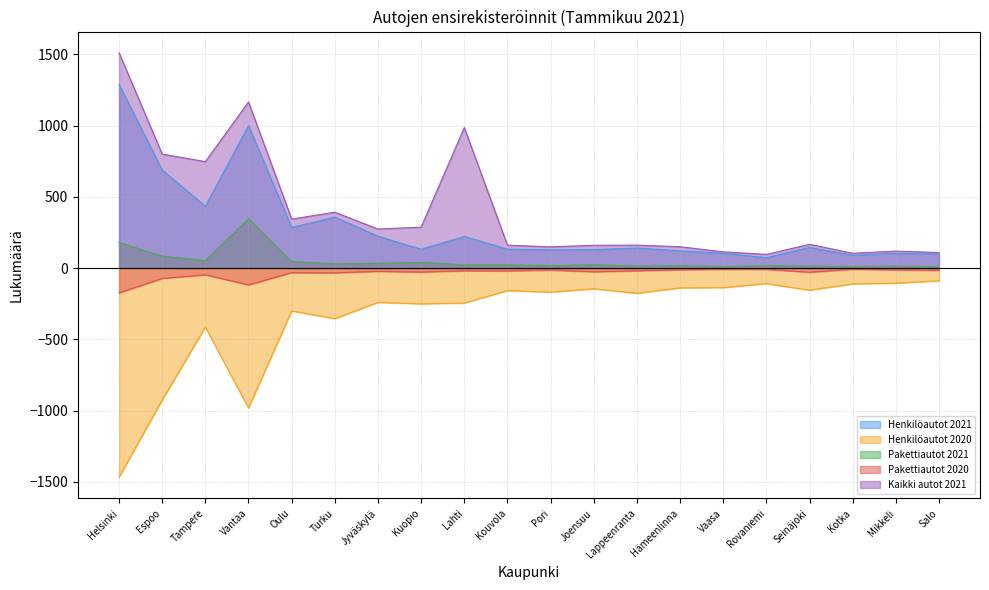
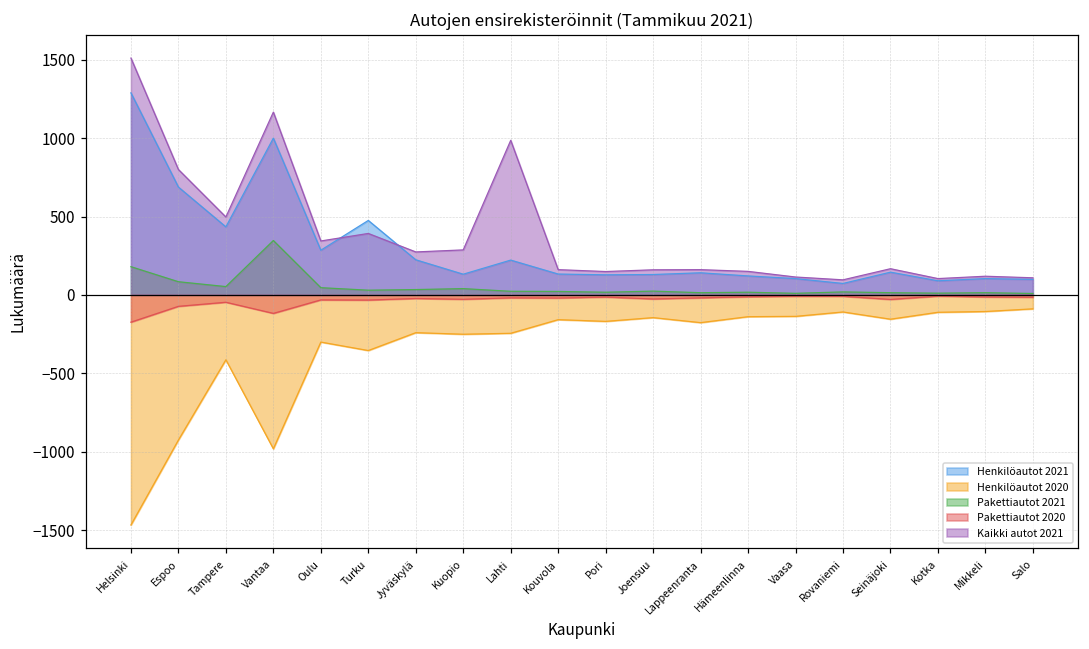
  {
    "Henkilöautot 2021": {
      "Helsinki": 1290,
      "Espoo": 690,
      "Tampere": 430,
      "Vantaa": 1000,
      "Oulu": 290,
-     "Turku": 360,
+     "Turku": 480,
      "Jyväskylä": 220,
      "Kuopio": 130,
      "Lahti": 220,
      "Kouvola": 130,
      "Pori": 130,
      "Joensuu": 130,
      "Lappeenranta": 140,
      "Hämeenlinna": 120,
      "Rovaniemi": 70,
      "Seinäjoki": 150
    },
    "Pakettiautot 2021": {
      "Helsinki": 180,
      "Espoo": 80,
      "Tampere": 50,
      "Vantaa": 350,
      "Oulu": 50,
      "Turku": 30,
      "Jyväskylä": 30,
      "Kuopio": 40,
      "Lahti": 20,
      "Kouvola": 20,
      "Joensuu": 20,
      "Rovaniemi": 20
    },
    "Kaikki autot 2021": {
      "Helsinki": 1510,
      "Espoo": 800,
-     "Tampere": 750,
+     "Tampere": 500,
      "Vantaa": 1170,
      "Oulu": 340,
      "Turku": 390,
      "Jyväskylä": 270,
      "Kuopio": 290,
      "Lahti": 990,
      "Kouvola": 160,
      "Pori": 150,
      "Joensuu": 160,
      "Lappeenranta": 160,
      "Hämeenlinna": 150,
      "Rovaniemi": 100,
      "Seinäjoki": 170
    }
  }
